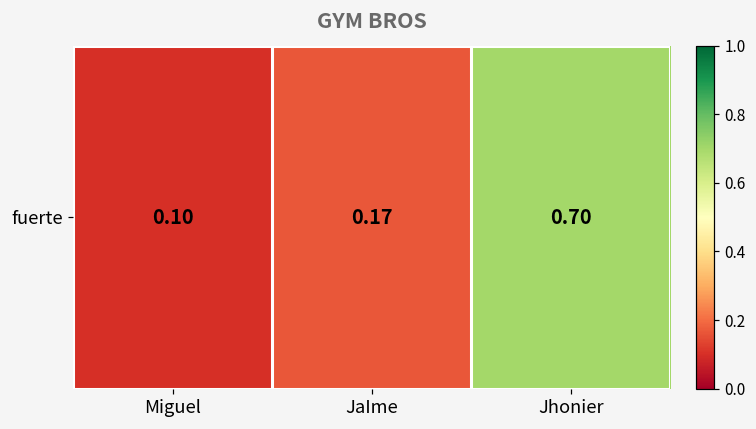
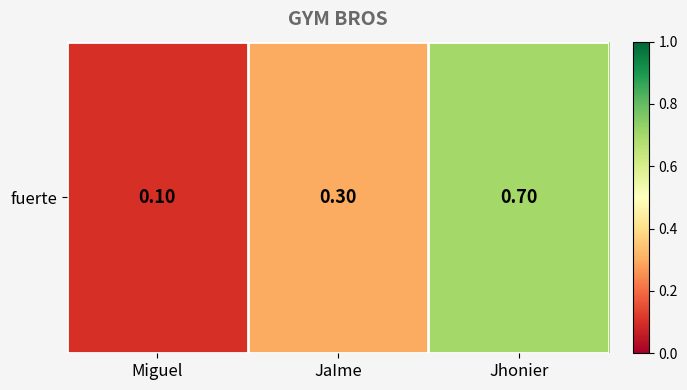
  {
    "fuerte": {
      "Miguel": 0.10,
-     "JaIme": 0.17,
+     "JaIme": 0.30,
      "Jhonier": 0.70
    }
  }
